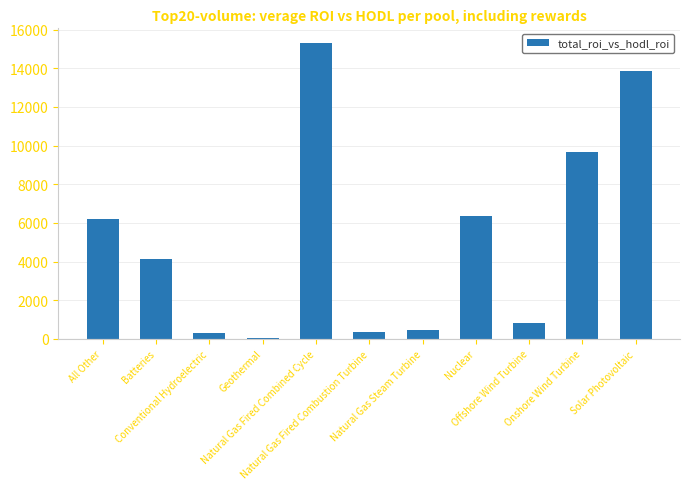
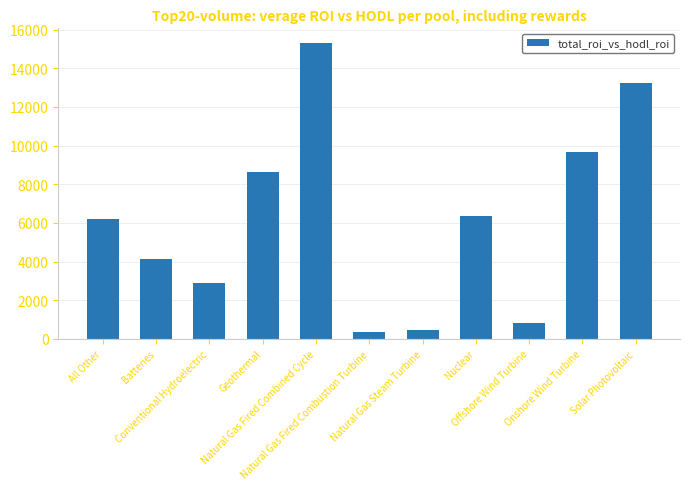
  {
    "All Other": 6200,
    "Batteries": 4100,
-   "Conventional Hydroelectric": 300,
-   "Geothermal": 100,
+   "Conventional Hydroelectric": 2900,
+   "Geothermal": 8700,
    "Natural Gas Fired Combined Cycle": 15300,
    "Natural Gas Fired Combustion Turbine": 400,
    "Natural Gas Steam Turbine": 500,
    "Nuclear": 6400,
    "Offshore Wind Turbine": 800,
    "Onshore Wind Turbine": 9700,
-   "Solar Photovoltaic": 13800
+   "Solar Photovoltaic": 13300
  }
